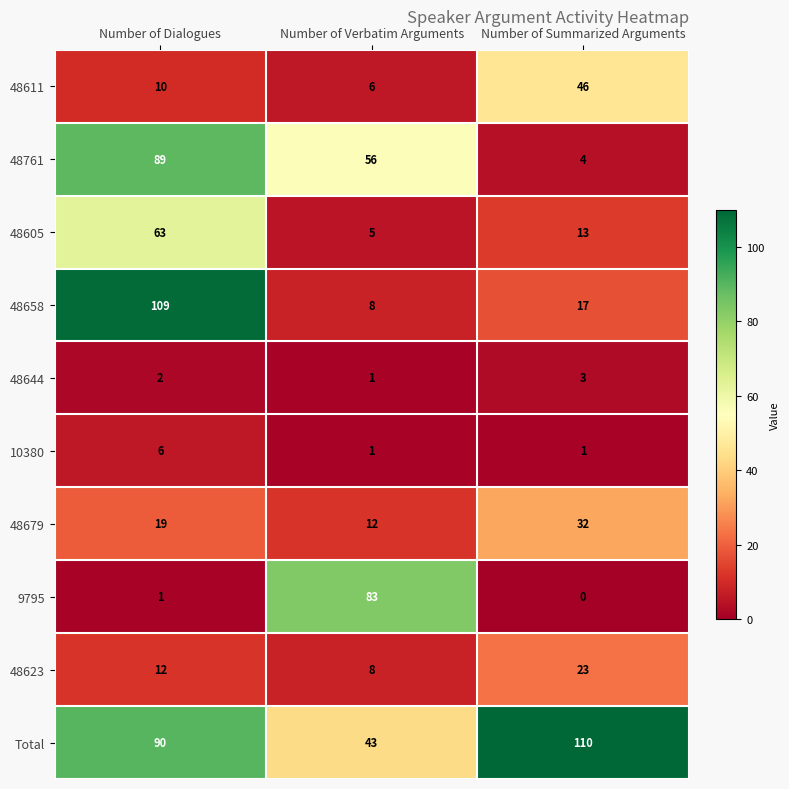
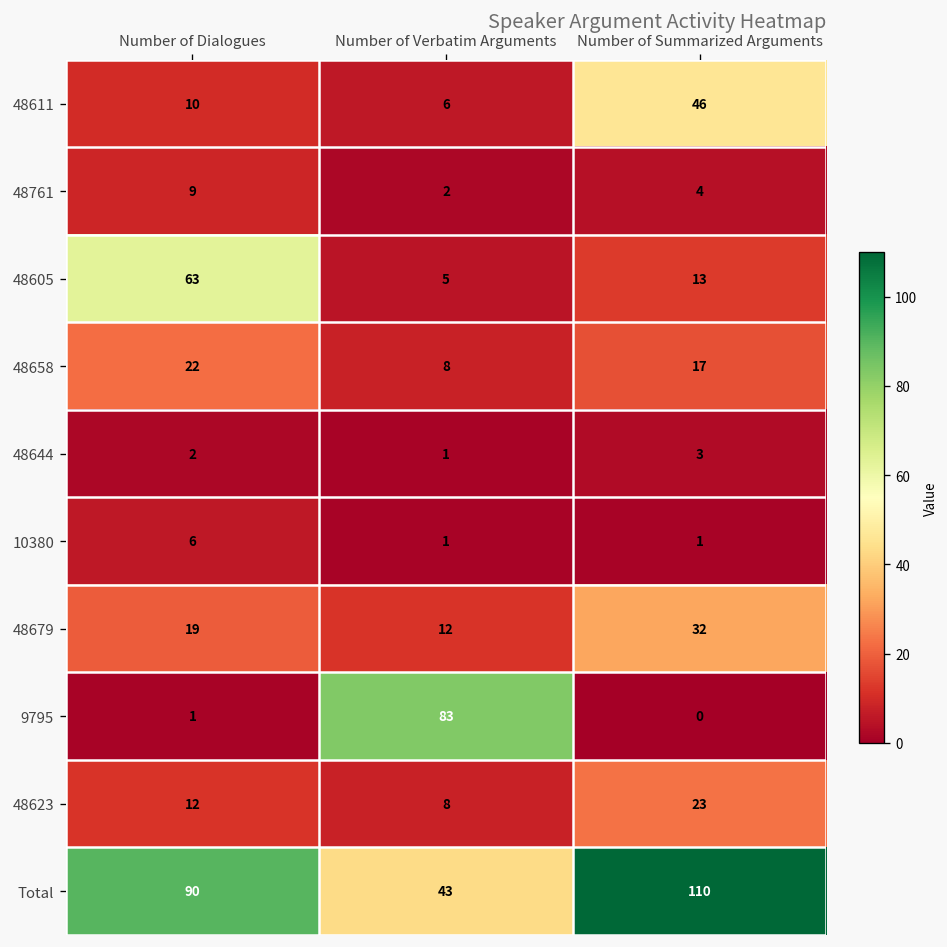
  {
    "48611": {
      "Number of Dialogues": 10,
      "Number of Verbatim Arguments": 6,
      "Number of Summarized Arguments": 46
    },
    "48761": {
-     "Number of Dialogues": 89,
-     "Number of Verbatim Arguments": 56,
+     "Number of Dialogues": 9,
+     "Number of Verbatim Arguments": 2,
      "Number of Summarized Arguments": 4
    },
    "48605": {
      "Number of Dialogues": 63,
      "Number of Verbatim Arguments": 5,
      "Number of Summarized Arguments": 13
    },
    "48658": {
-     "Number of Dialogues": 109,
+     "Number of Dialogues": 22,
      "Number of Verbatim Arguments": 8,
      "Number of Summarized Arguments": 17
    },
    "48644": {
      "Number of Dialogues": 2,
      "Number of Verbatim Arguments": 1,
      "Number of Summarized Arguments": 3
    },
    "10380": {
      "Number of Dialogues": 6,
      "Number of Verbatim Arguments": 1,
      "Number of Summarized Arguments": 1
    },
    "48679": {
      "Number of Dialogues": 19,
      "Number of Verbatim Arguments": 12,
      "Number of Summarized Arguments": 32
    },
    "9795": {
      "Number of Dialogues": 1,
      "Number of Verbatim Arguments": 83,
      "Number of Summarized Arguments": 0
    },
    "48623": {
      "Number of Dialogues": 12,
      "Number of Verbatim Arguments": 8,
      "Number of Summarized Arguments": 23
    },
    "Total": {
      "Number of Dialogues": 90,
      "Number of Verbatim Arguments": 43,
      "Number of Summarized Arguments": 110
    }
  }
